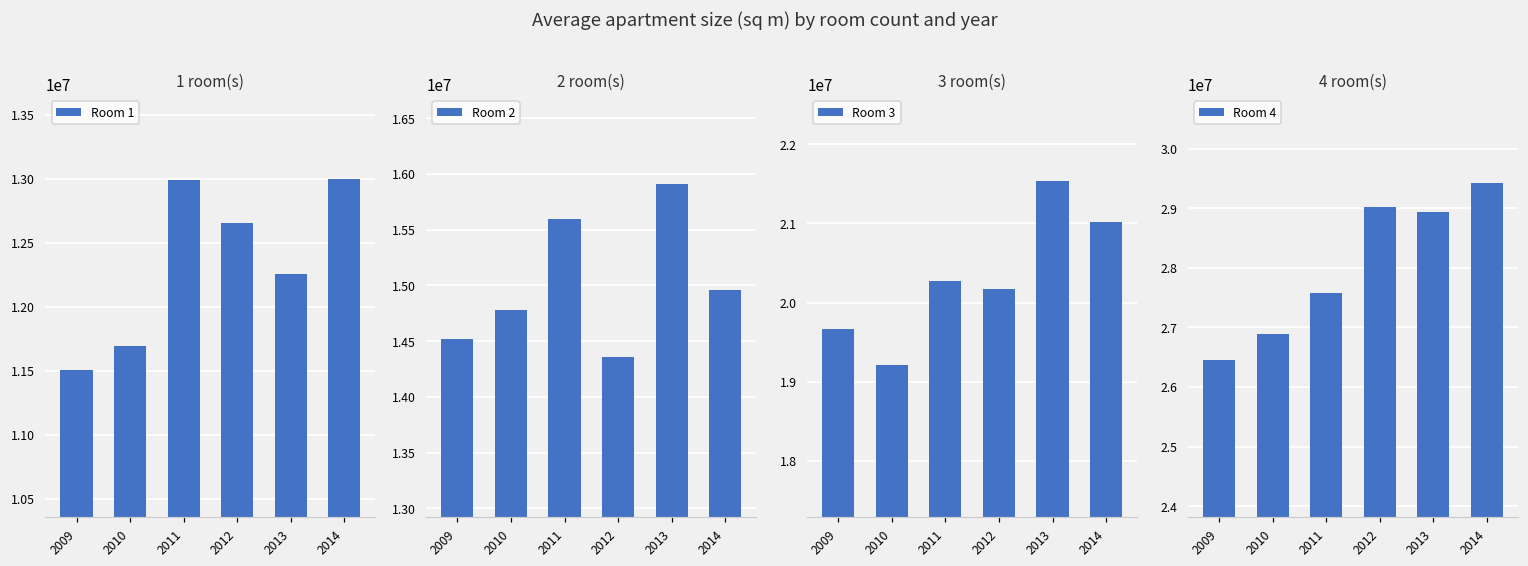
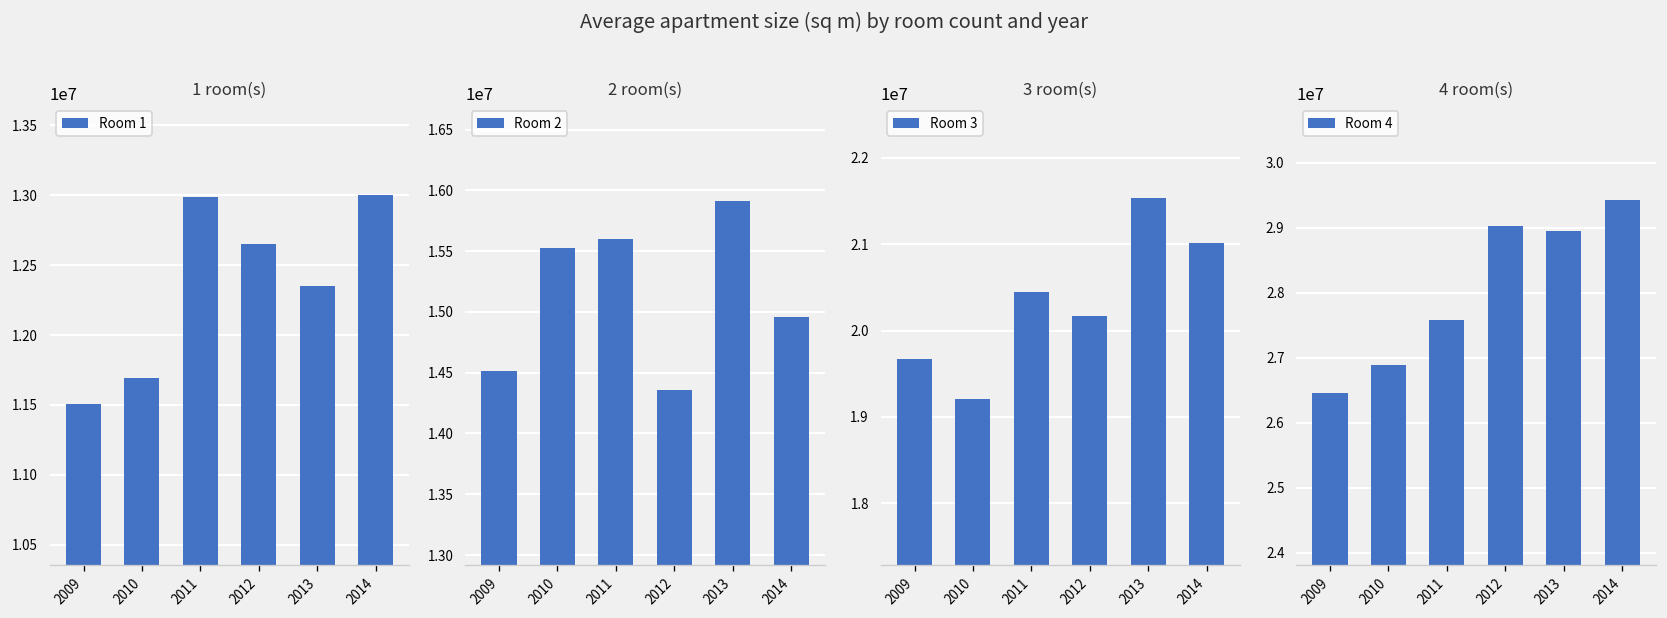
  {
    "1 room(s)": {
      "2009": 11510000,
      "2010": 11690000,
      "2011": 12990000,
      "2012": 12650000,
-     "2013": 12250000,
+     "2013": 12350000,
      "2014": 13000000
    },
    "2 room(s)": {
      "2009": 14510000,
-     "2010": 14780000,
+     "2010": 15520000,
      "2011": 15600000,
      "2012": 14350000,
      "2013": 15910000,
      "2014": 14960000
    },
    "3 room(s)": {
      "2009": 19700000,
      "2010": 19200000,
-     "2011": 20300000,
+     "2011": 20400000,
      "2012": 20200000,
      "2013": 21500000,
      "2014": 21000000
    },
    "4 room(s)": {
      "2009": 26500000,
      "2010": 26900000,
      "2011": 27600000,
      "2012": 29000000,
      "2013": 28900000,
      "2014": 29400000
    }
  }
